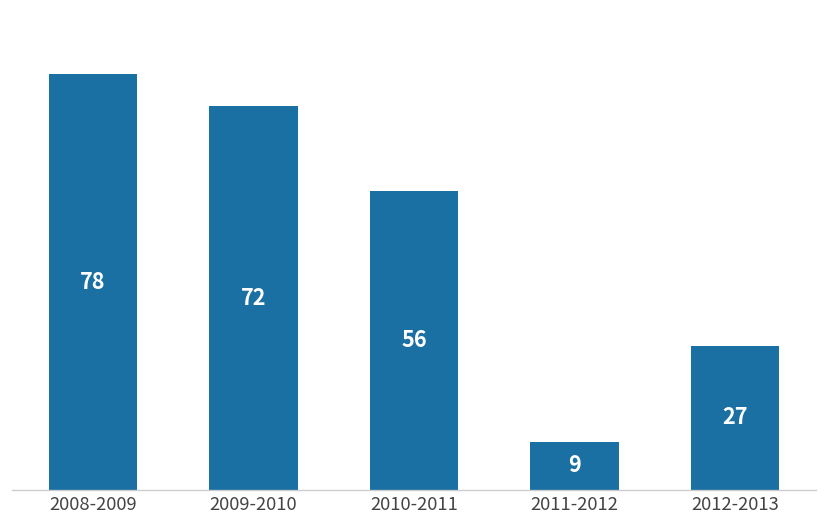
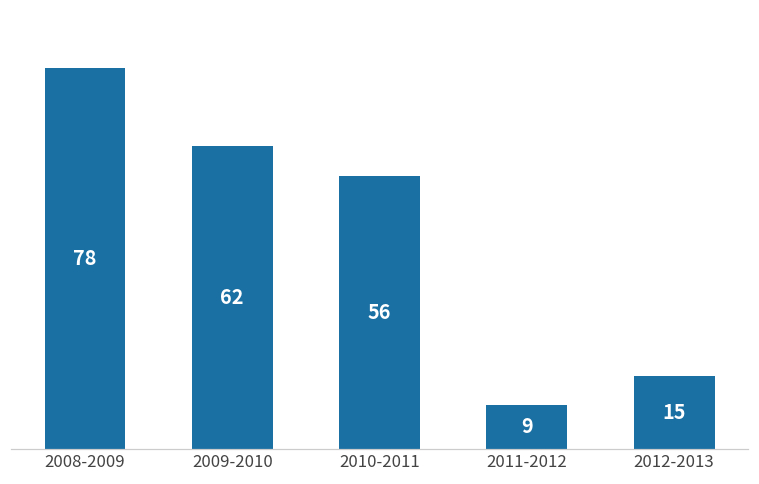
  {
    "2008-2009": 78,
-   "2009-2010": 72,
+   "2009-2010": 62,
    "2010-2011": 56,
    "2011-2012": 9,
-   "2012-2013": 27
+   "2012-2013": 15
  }
